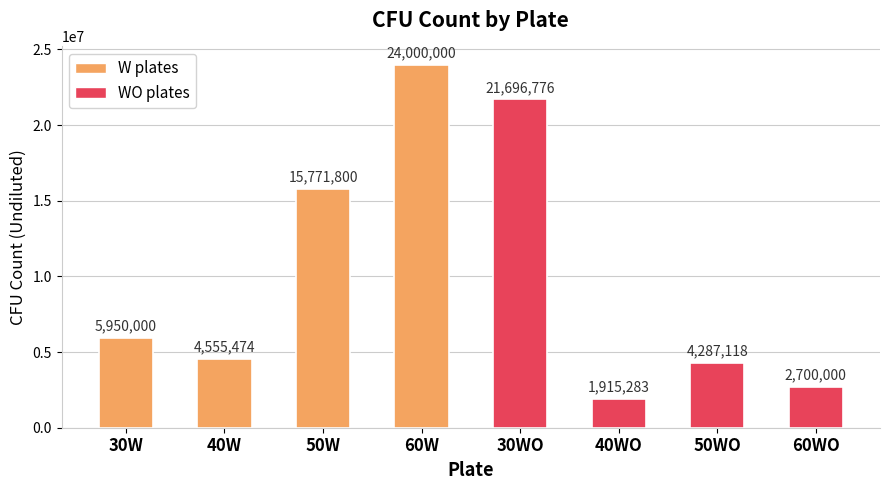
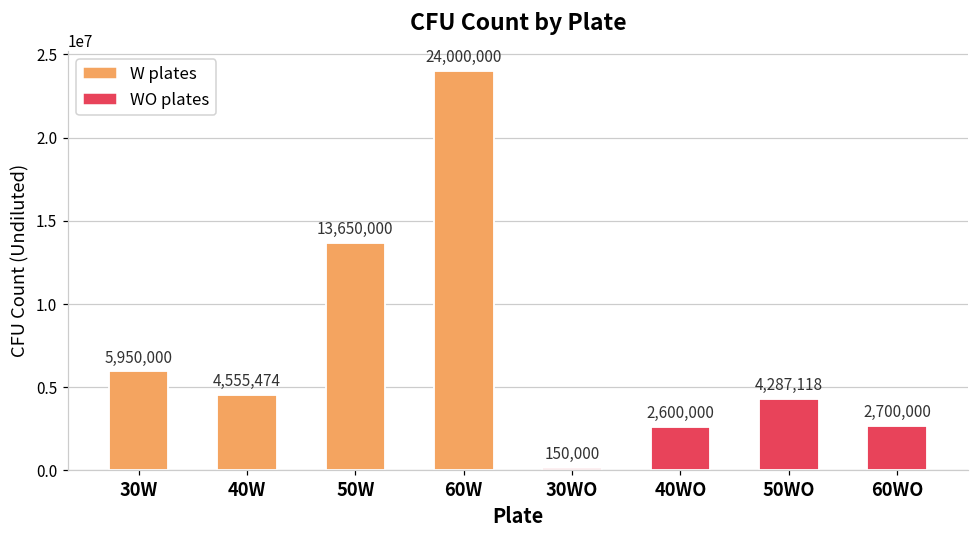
  {
    "30W": "5,950,000",
    "40W": "4,555,474",
-   "50W": "15,771,800",
+   "50W": "13,650,000",
    "60W": "24,000,000",
-   "30WO": "21,696,776",
-   "40WO": "1,915,283",
+   "30WO": "150,000",
+   "40WO": "2,600,000",
    "50WO": "4,287,118",
    "60WO": "2,700,000"
  }
